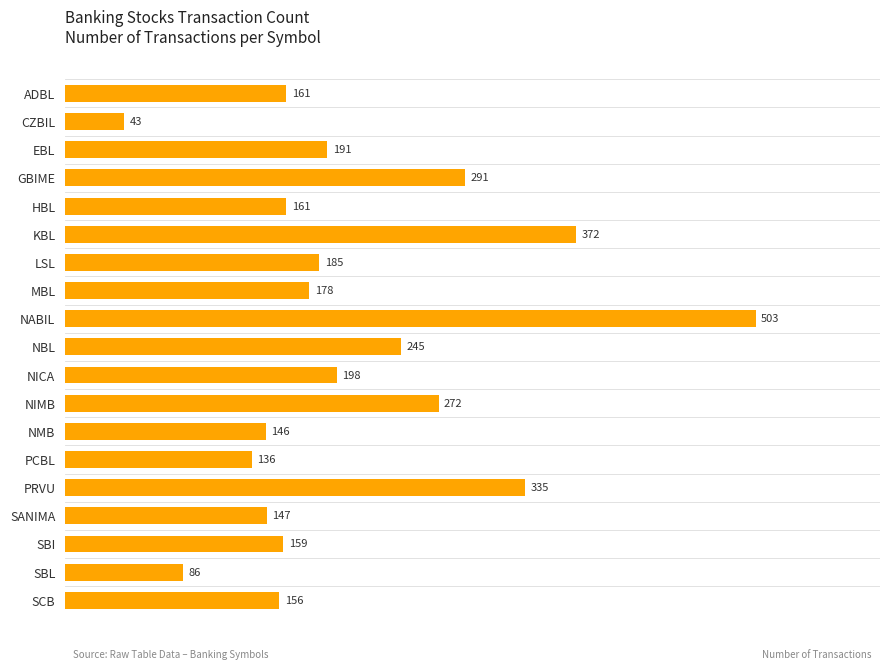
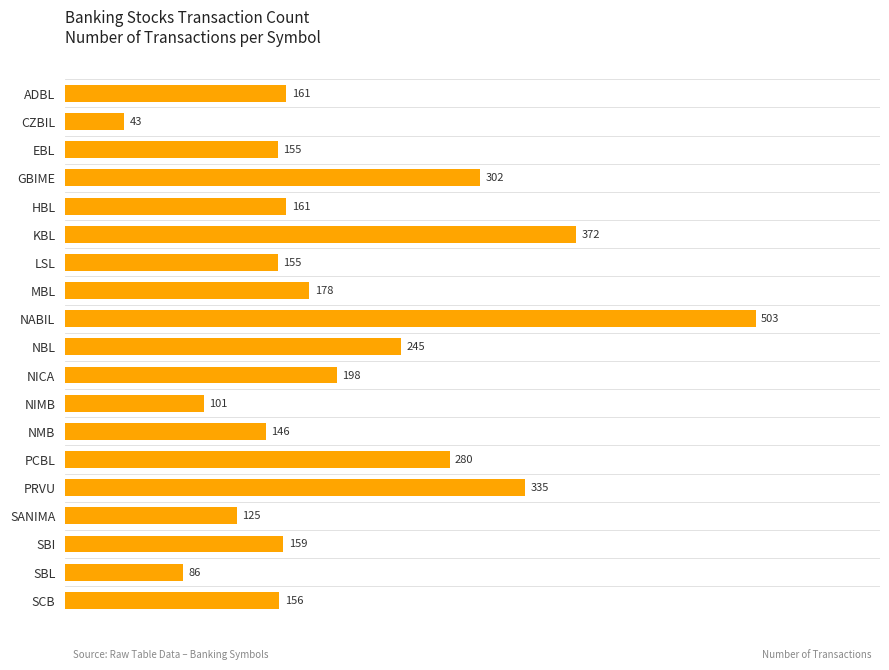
  {
    "ADBL": 161,
    "CZBIL": 43,
-   "EBL": 191,
-   "GBIME": 291,
+   "EBL": 155,
+   "GBIME": 302,
    "HBL": 161,
    "KBL": 372,
-   "LSL": 185,
+   "LSL": 155,
    "MBL": 178,
    "NABIL": 503,
    "NBL": 245,
    "NICA": 198,
-   "NIMB": 272,
+   "NIMB": 101,
    "NMB": 146,
-   "PCBL": 136,
+   "PCBL": 280,
    "PRVU": 335,
-   "SANIMA": 147,
+   "SANIMA": 125,
    "SBI": 159,
    "SBL": 86,
    "SCB": 156
  }
